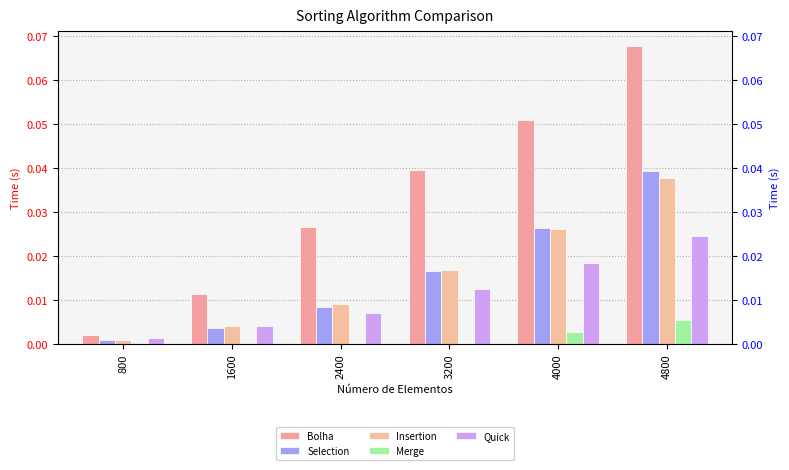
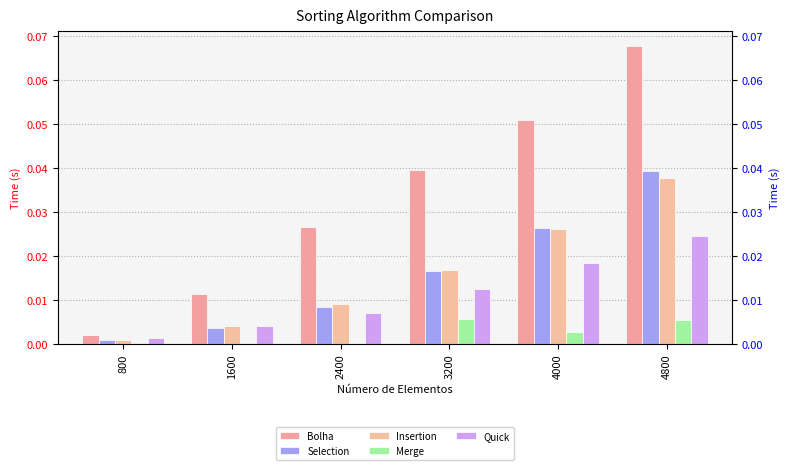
  {
    "Merge": {
-     "3200": 0.000,
+     "3200": 0.006,
      "4000": 0.003,
      "4800": 0.006
    }
  }
